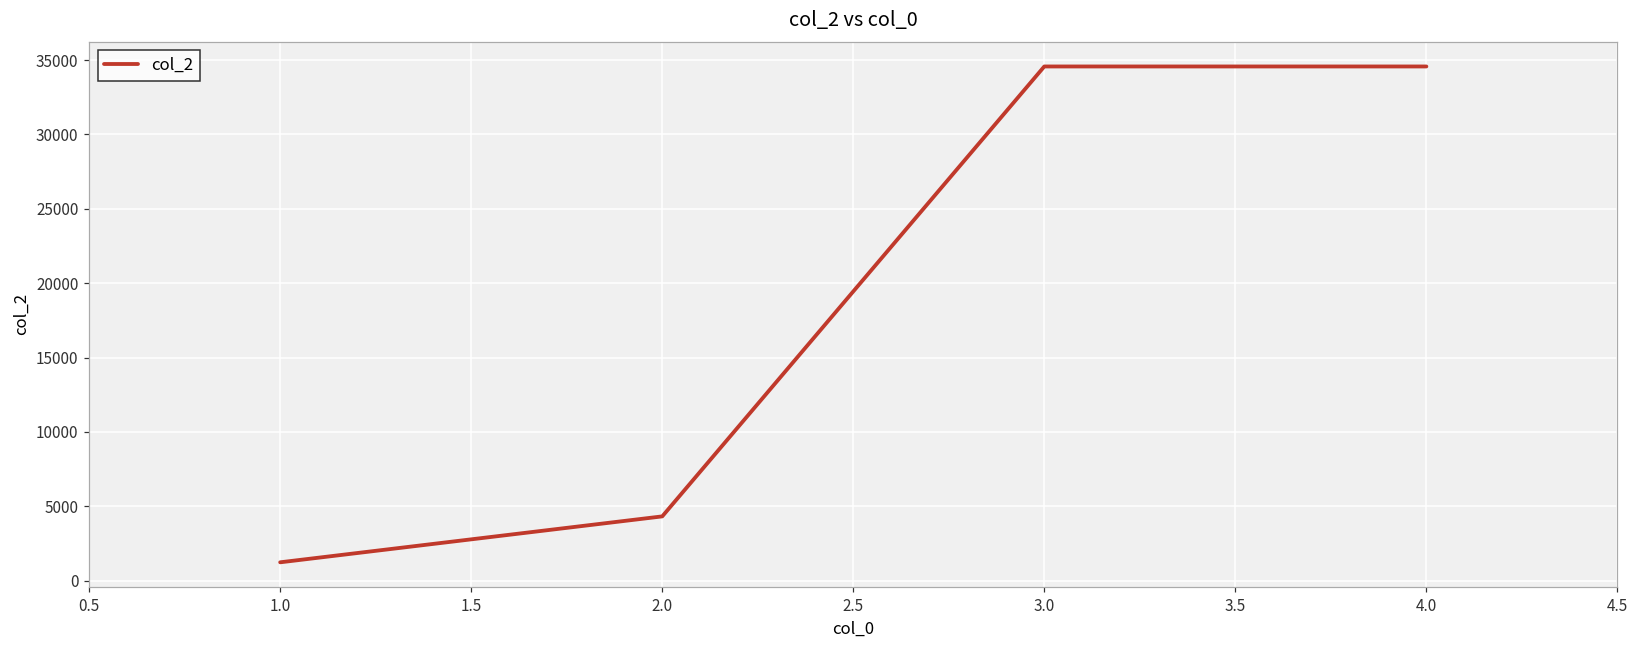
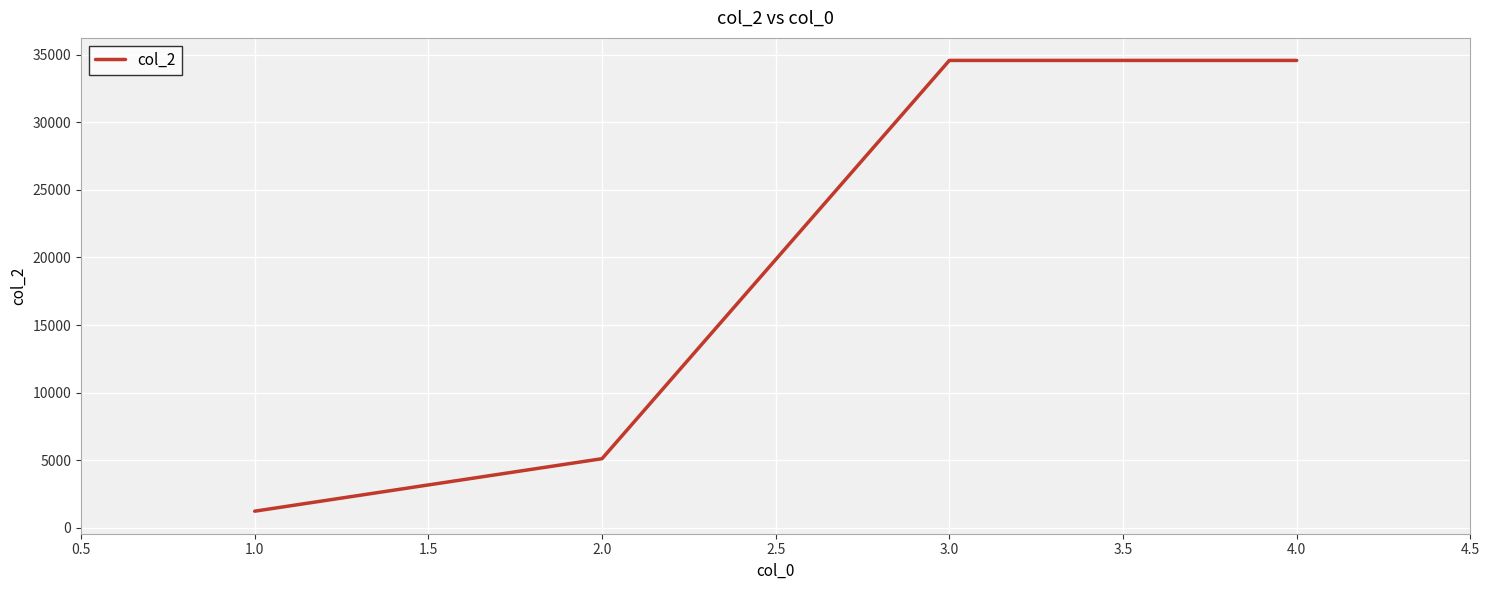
  {
    "1.0": 1200,
-   "2.0": 4300,
+   "2.0": 5100,
    "3.0": 34600,
    "4.0": 34600
  }
